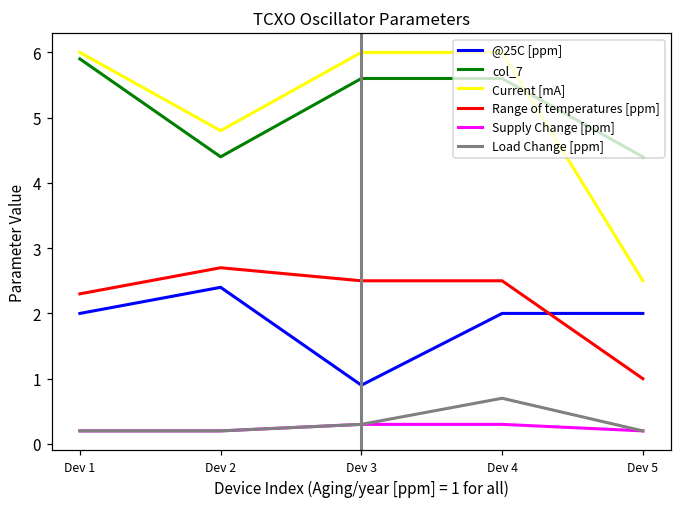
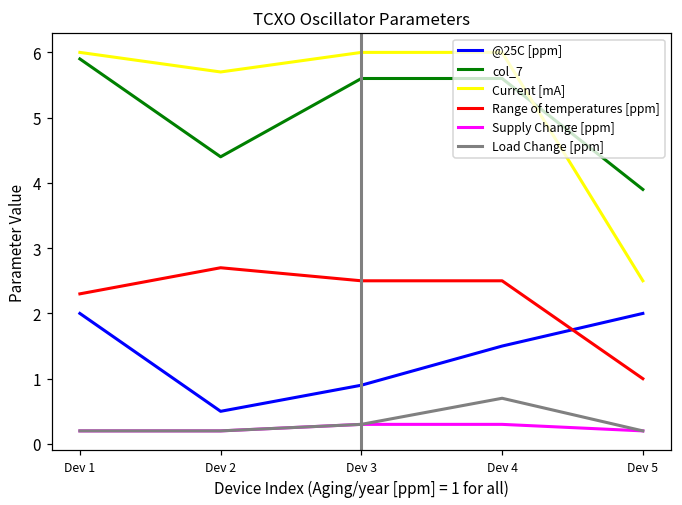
  {
    "@25C [ppm]": {
      "Dev 1": 2.0,
-     "Dev 2": 2.4,
+     "Dev 2": 0.5,
      "Dev 3": 0.9,
-     "Dev 4": 2.0,
+     "Dev 4": 1.5,
      "Dev 5": 2.0
    },
    "col_7": {
      "Dev 1": 5.9,
      "Dev 2": 4.4,
      "Dev 3": 5.6,
-     "Dev 5": 4.4
+     "Dev 5": 3.9
    },
    "Current [mA]": {
      "Dev 1": 6.0,
-     "Dev 2": 4.8,
+     "Dev 2": 5.7,
      "Dev 3": 6.0,
      "Dev 5": 2.5
    },
    "Range of temperatures [ppm]": {
      "Dev 1": 2.3,
      "Dev 2": 2.7,
      "Dev 3": 2.5,
      "Dev 4": 2.5,
      "Dev 5": 1.0
    },
    "Supply Change [ppm]": {
      "Dev 4": 0.3
    },
    "Load Change [ppm]": {
      "Dev 4": 0.7
    }
  }
